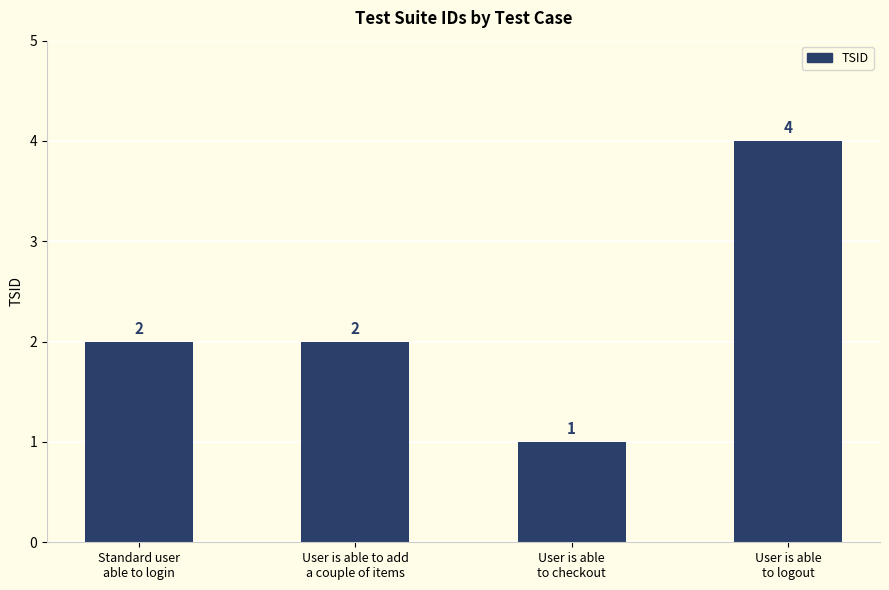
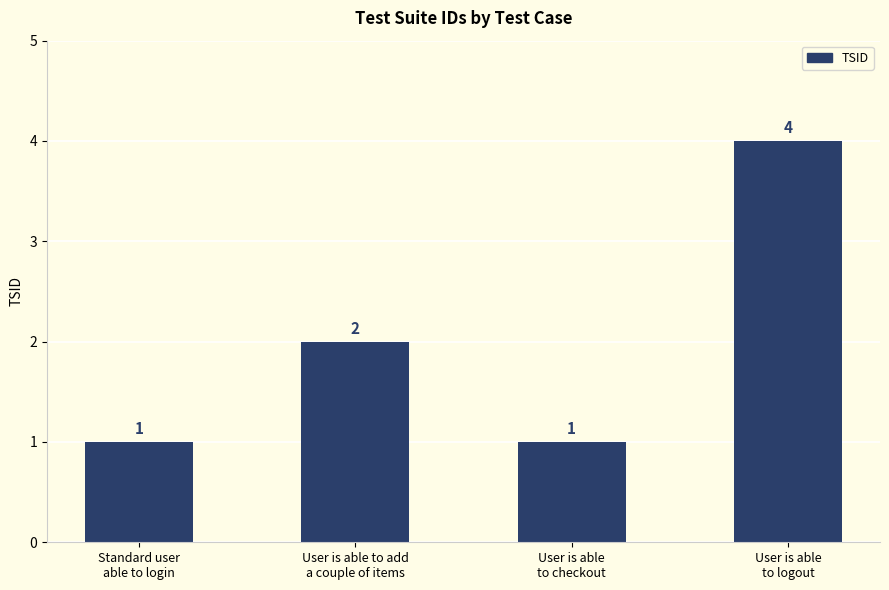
  {
-   "Standard user able to login": 2,
+   "Standard user able to login": 1,
    "User is able to add a couple of items": 2,
    "User is able to checkout": 1,
    "User is able to logout": 4
  }
